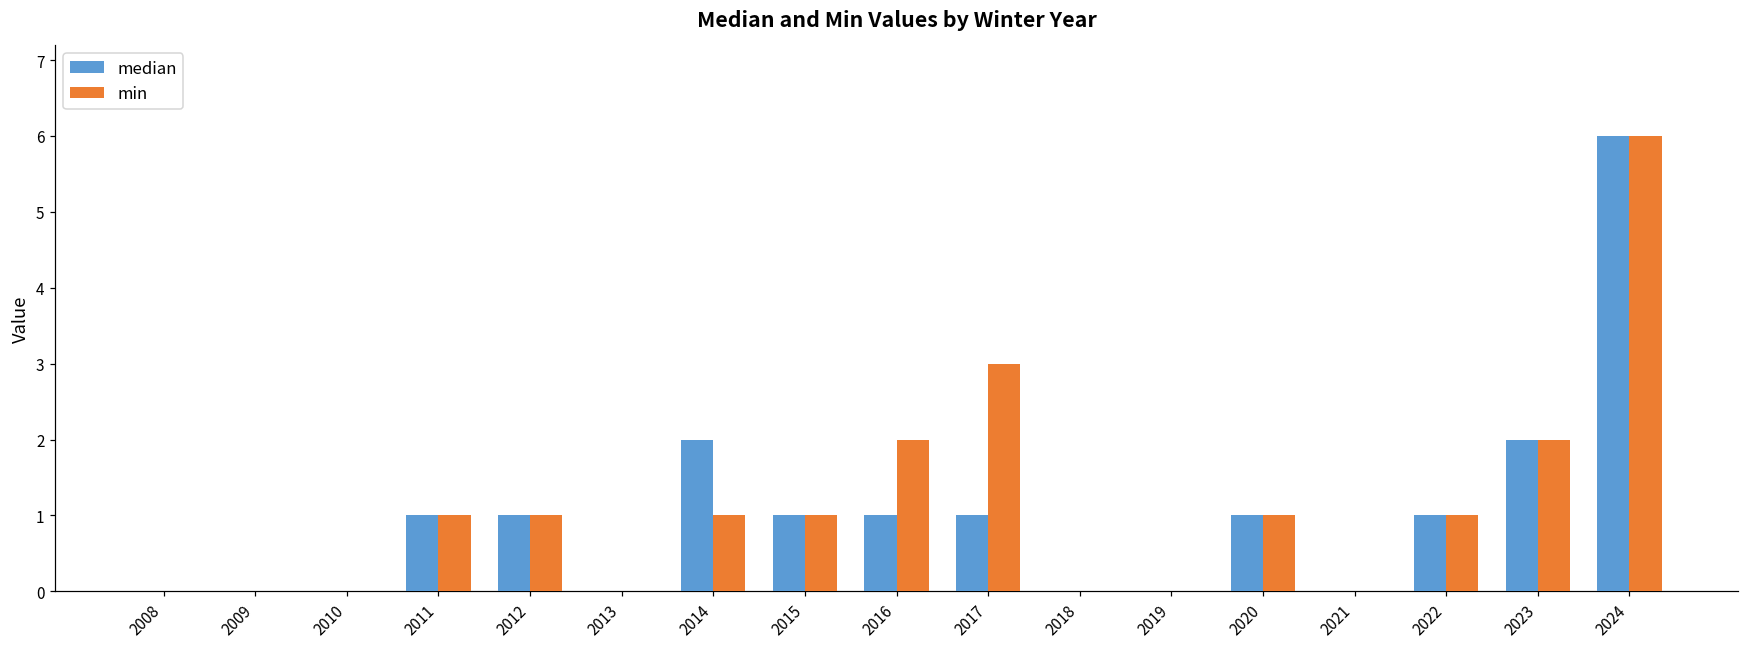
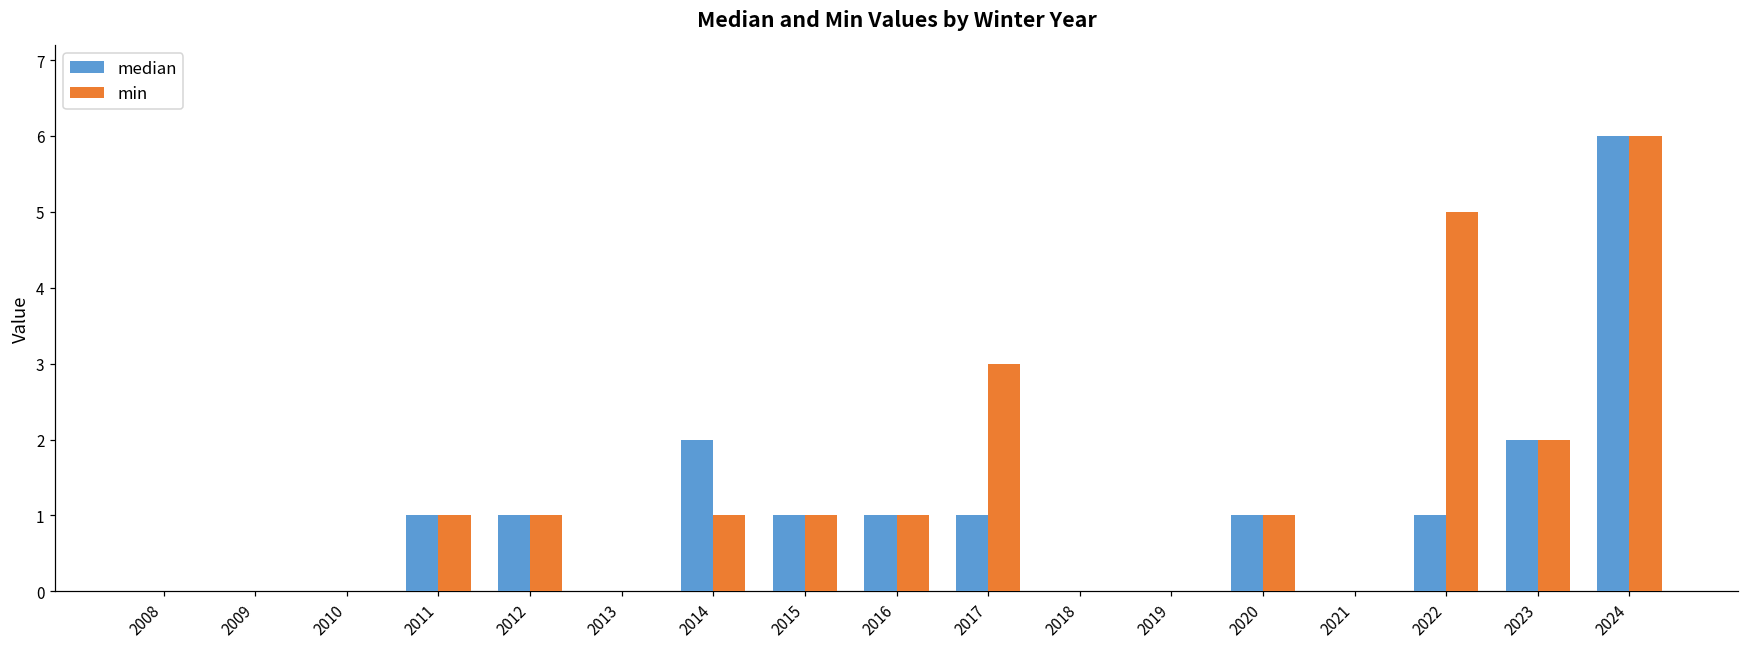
  {
    "median": {
      "2008": 0,
      "2009": 0,
      "2010": 0,
      "2011": 1,
      "2012": 1,
      "2013": 0,
      "2014": 2,
      "2015": 1,
      "2016": 1,
      "2017": 1,
      "2018": 0,
      "2019": 0,
      "2020": 1,
      "2021": 0,
      "2022": 1,
      "2023": 2,
      "2024": 6
    },
    "min": {
      "2008": 0,
      "2009": 0,
      "2010": 0,
      "2011": 1,
      "2012": 1,
      "2013": 0,
      "2014": 1,
      "2015": 1,
-     "2016": 2,
+     "2016": 1,
      "2017": 3,
      "2018": 0,
      "2019": 0,
      "2020": 1,
      "2021": 0,
-     "2022": 1,
+     "2022": 5,
      "2023": 2,
      "2024": 6
    }
  }
